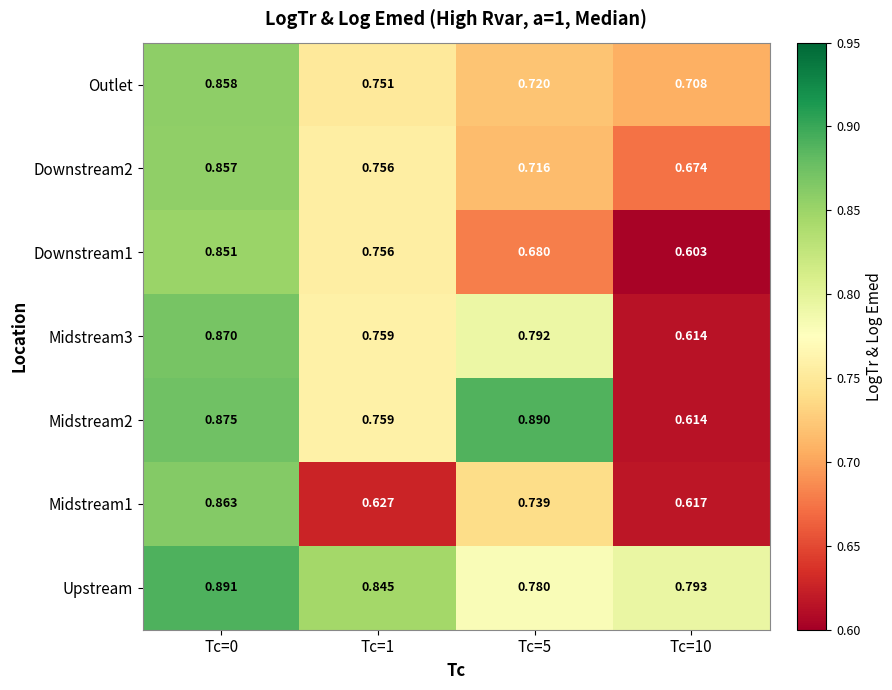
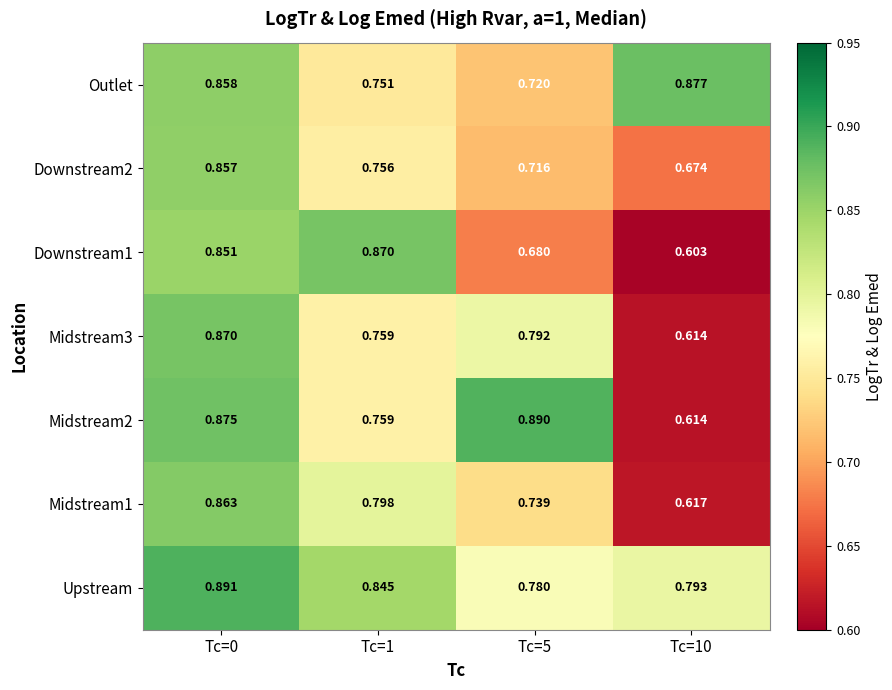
  {
    "Outlet": {
      "Tc=0": 0.858,
      "Tc=1": 0.751,
      "Tc=5": 0.720,
-     "Tc=10": 0.708
+     "Tc=10": 0.877
    },
    "Downstream2": {
      "Tc=0": 0.857,
      "Tc=1": 0.756,
      "Tc=5": 0.716,
      "Tc=10": 0.674
    },
    "Downstream1": {
      "Tc=0": 0.851,
-     "Tc=1": 0.756,
+     "Tc=1": 0.870,
      "Tc=5": 0.680,
      "Tc=10": 0.603
    },
    "Midstream3": {
      "Tc=0": 0.870,
      "Tc=1": 0.759,
      "Tc=5": 0.792,
      "Tc=10": 0.614
    },
    "Midstream2": {
      "Tc=0": 0.875,
      "Tc=1": 0.759,
      "Tc=5": 0.890,
      "Tc=10": 0.614
    },
    "Midstream1": {
      "Tc=0": 0.863,
-     "Tc=1": 0.627,
+     "Tc=1": 0.798,
      "Tc=5": 0.739,
      "Tc=10": 0.617
    },
    "Upstream": {
      "Tc=0": 0.891,
      "Tc=1": 0.845,
      "Tc=5": 0.780,
      "Tc=10": 0.793
    }
  }
